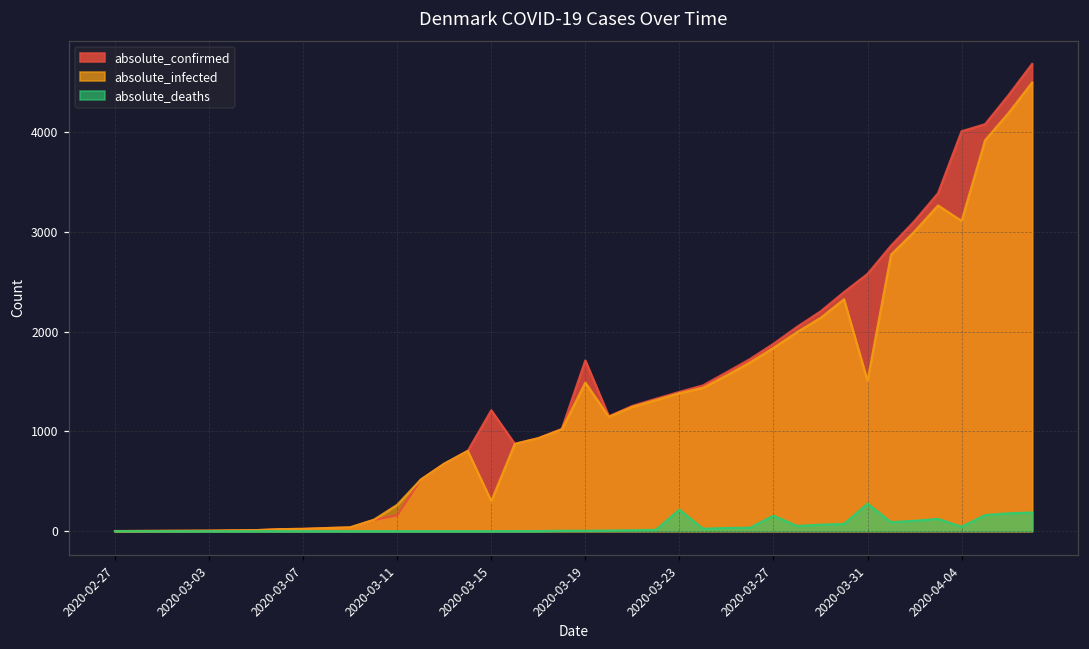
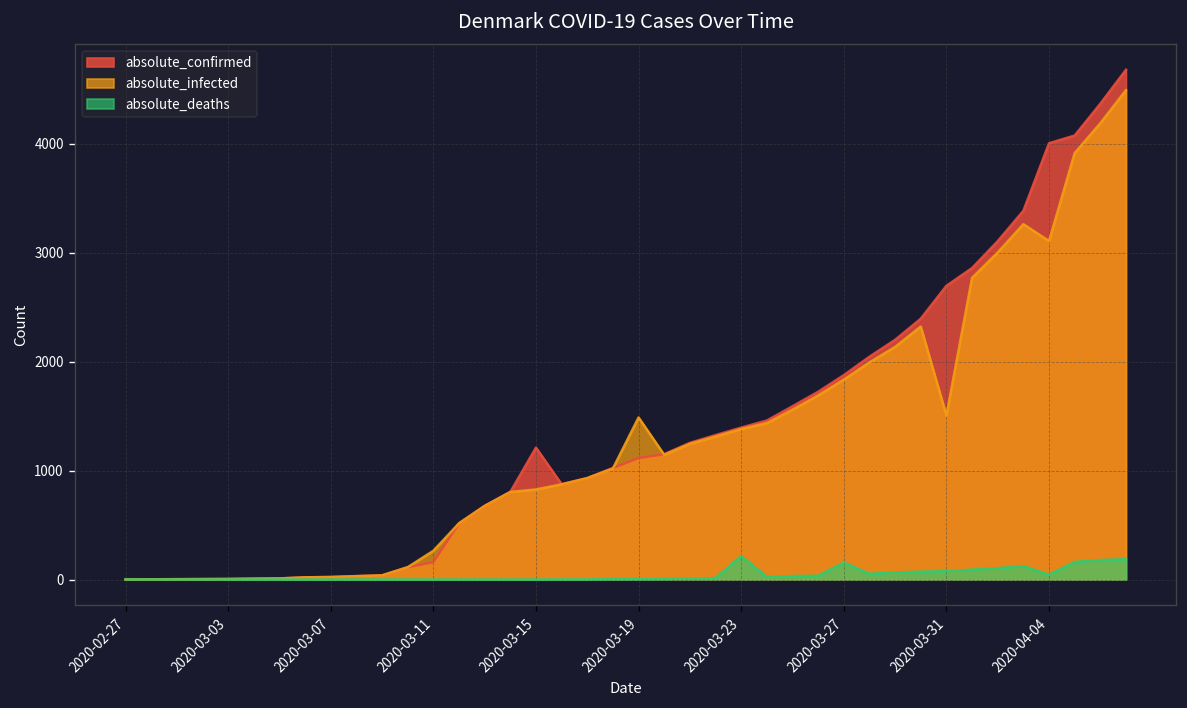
  {
    "absolute_confirmed": {
      "2020-03-11": 200,
      "2020-03-15": 1200,
-     "2020-03-19": 1700,
+     "2020-03-19": 1100,
      "2020-03-27": 1900,
-     "2020-03-31": 2600,
+     "2020-03-31": 2700,
      "2020-04-04": 4000
    },
    "absolute_infected": {
      "2020-03-11": 300,
-     "2020-03-15": 300,
+     "2020-03-15": 800,
      "2020-03-19": 1500,
      "2020-03-27": 1800,
      "2020-03-31": 1500,
      "2020-04-04": 3100
    },
    "absolute_deaths": {
      "2020-03-11": 0,
      "2020-03-15": 0,
      "2020-03-19": 0,
      "2020-03-23": 200,
      "2020-03-27": 200,
-     "2020-03-31": 300,
+     "2020-03-31": 100,
      "2020-04-04": 0
    }
  }
